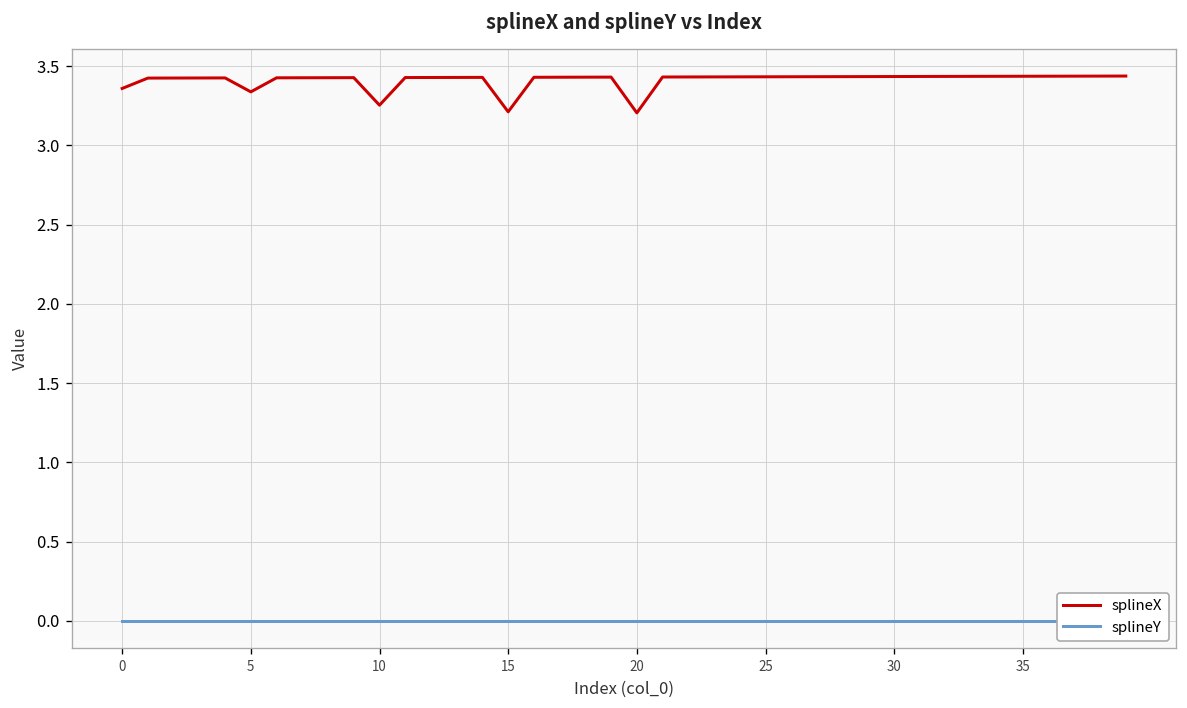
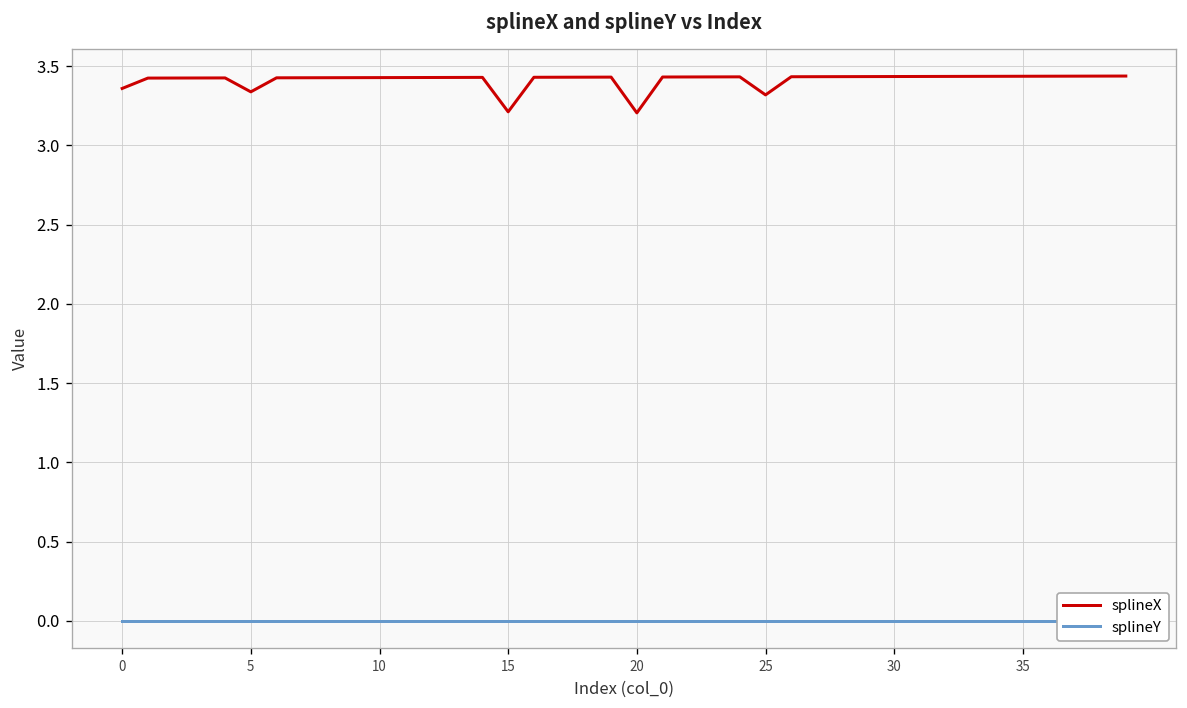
  {
    "splineX": {
      "0": 3.36,
      "5": 3.34,
-     "10": 3.25,
+     "10": 3.43,
      "15": 3.21,
      "20": 3.21,
-     "25": 3.43,
+     "25": 3.32,
      "30": 3.43,
      "35": 3.44
    },
    "splineY": {
      "0": 0.00,
      "5": 0.00,
      "10": 0.00,
      "15": 0.00,
      "20": 0.00,
      "25": 0.00,
      "30": 0.00,
      "35": 0.00
    }
  }
